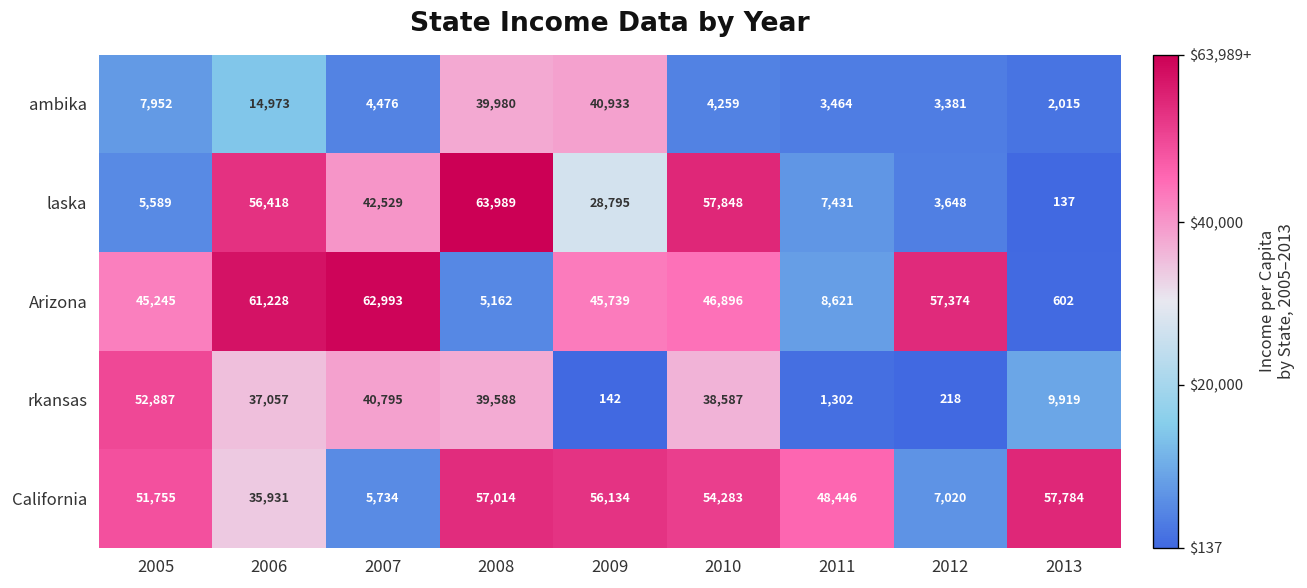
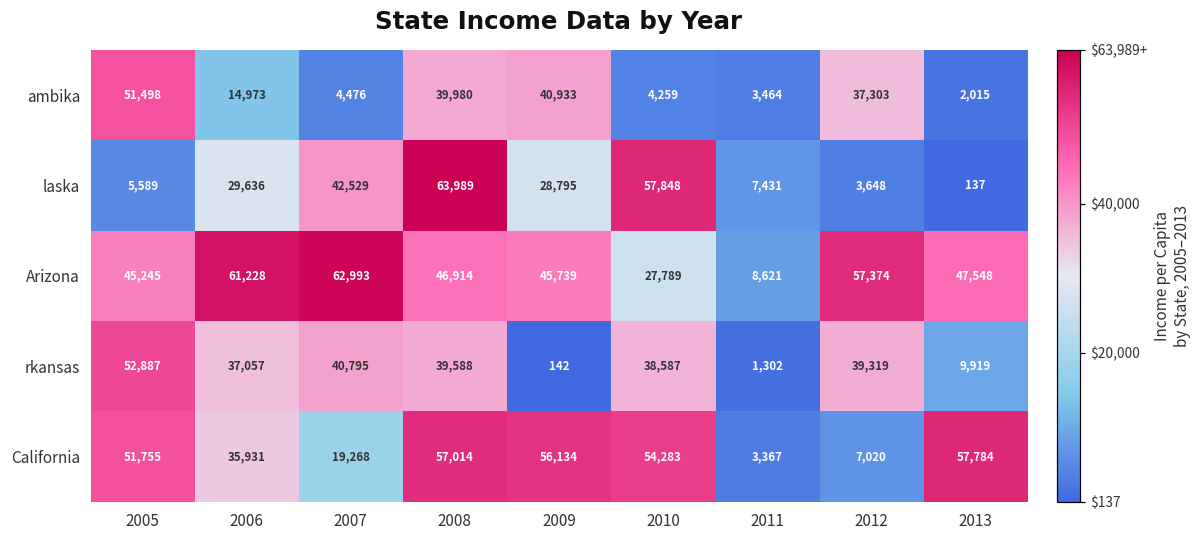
  {
    "ambika": {
-     "2005": "7,952",
+     "2005": "51,498",
      "2006": "14,973",
      "2007": "4,476",
      "2008": "39,980",
      "2009": "40,933",
      "2010": "4,259",
      "2011": "3,464",
-     "2012": "3,381",
+     "2012": "37,303",
      "2013": "2,015"
    },
    "laska": {
      "2005": "5,589",
-     "2006": "56,418",
+     "2006": "29,636",
      "2007": "42,529",
      "2008": "63,989",
      "2009": "28,795",
      "2010": "57,848",
      "2011": "7,431",
      "2012": "3,648",
      "2013": "137"
    },
    "Arizona": {
      "2005": "45,245",
      "2006": "61,228",
      "2007": "62,993",
-     "2008": "5,162",
+     "2008": "46,914",
      "2009": "45,739",
-     "2010": "46,896",
+     "2010": "27,789",
      "2011": "8,621",
      "2012": "57,374",
-     "2013": "602"
+     "2013": "47,548"
    },
    "rkansas": {
      "2005": "52,887",
      "2006": "37,057",
      "2007": "40,795",
      "2008": "39,588",
      "2009": "142",
      "2010": "38,587",
      "2011": "1,302",
-     "2012": "218",
+     "2012": "39,319",
      "2013": "9,919"
    },
    "California": {
      "2005": "51,755",
      "2006": "35,931",
-     "2007": "5,734",
+     "2007": "19,268",
      "2008": "57,014",
      "2009": "56,134",
      "2010": "54,283",
-     "2011": "48,446",
+     "2011": "3,367",
      "2012": "7,020",
      "2013": "57,784"
    }
  }
